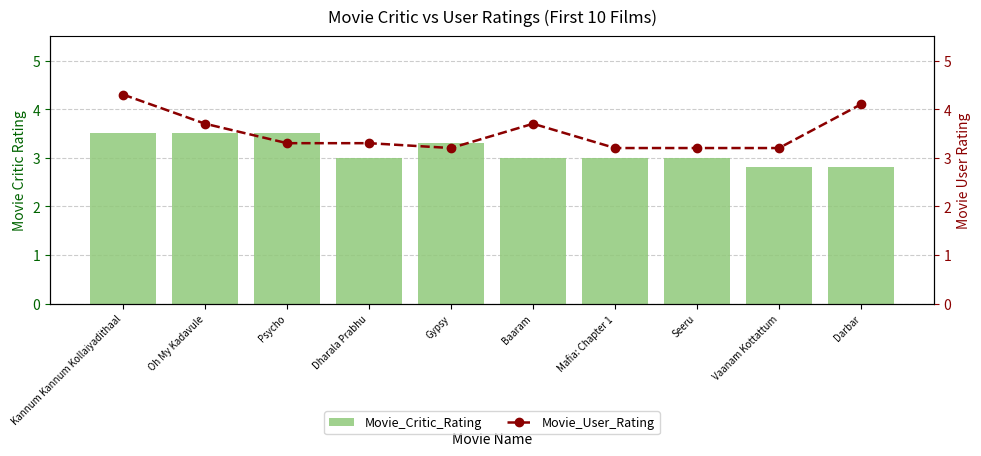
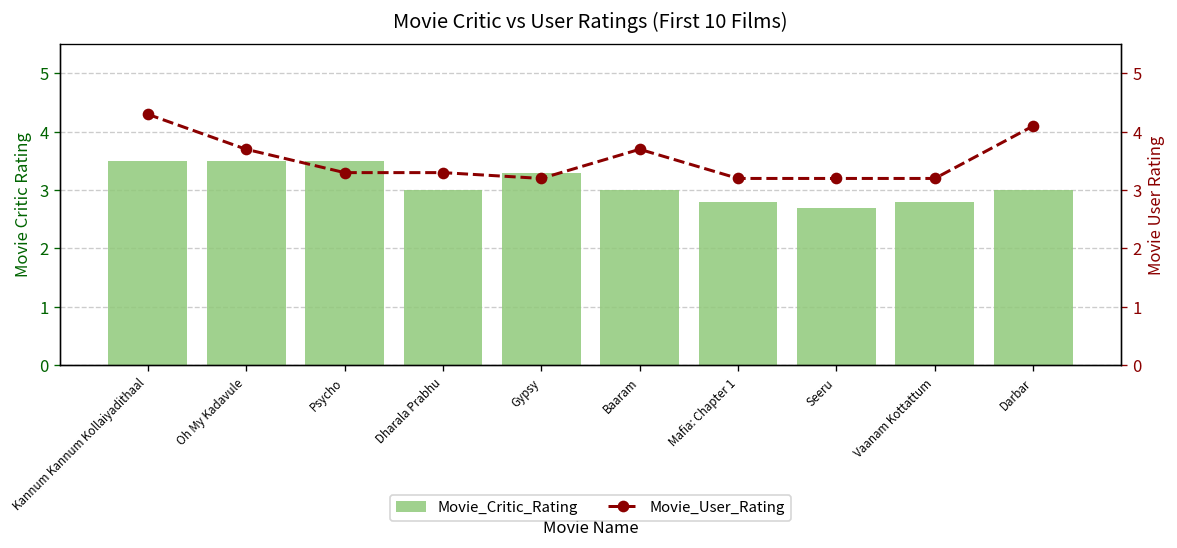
  {
    "Movie_Critic_Rating": {
      "Kannum Kannum Kollaiyadithaal": 3.5,
      "Oh My Kadavule": 3.5,
      "Psycho": 3.5,
      "Dharala Prabhu": 3.0,
      "Gypsy": 3.3,
      "Baaram": 3.0,
-     "Mafia: Chapter 1": 3.0,
-     "Seeru": 3.0,
+     "Mafia: Chapter 1": 2.8,
+     "Seeru": 2.7,
      "Vaanam Kottattum": 2.8,
-     "Darbar": 2.8
+     "Darbar": 3.0
    },
    "Movie_User_Rating": {
      "Kannum Kannum Kollaiyadithaal": 4.3,
      "Oh My Kadavule": 3.7,
      "Psycho": 3.3,
      "Dharala Prabhu": 3.3,
      "Gypsy": 3.2,
      "Baaram": 3.7,
      "Mafia: Chapter 1": 3.2,
      "Seeru": 3.2,
      "Vaanam Kottattum": 3.2,
      "Darbar": 4.1
    }
  }
